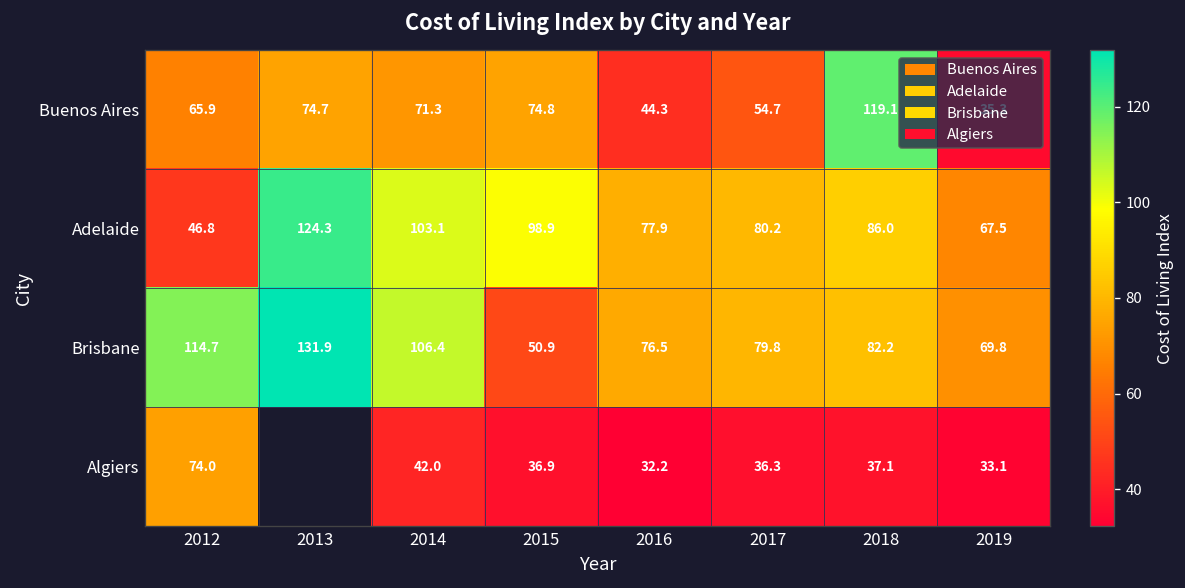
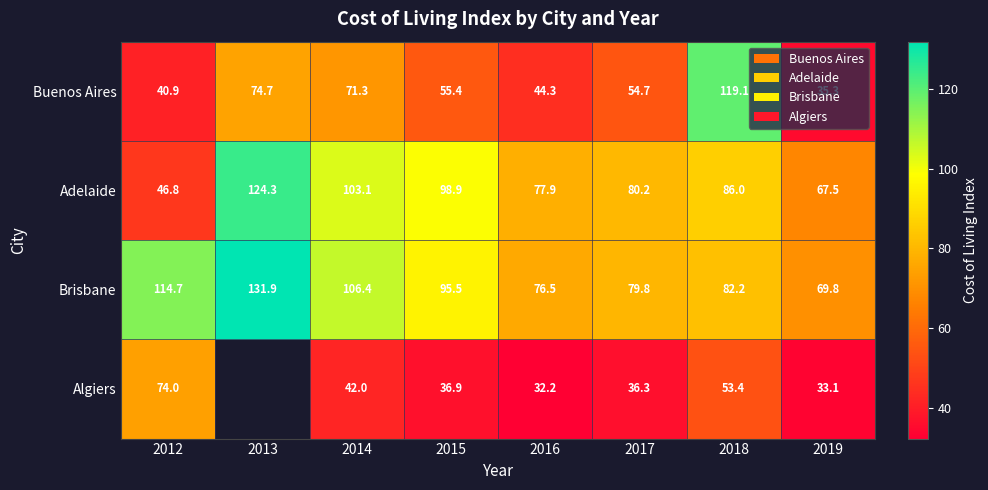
  {
    "Buenos Aires": {
-     "2012": 65.9,
+     "2012": 40.9,
      "2013": 74.7,
      "2014": 71.3,
-     "2015": 74.8,
+     "2015": 55.4,
      "2016": 44.3,
      "2017": 54.7,
      "2018": 119.1
    },
    "Adelaide": {
      "2012": 46.8,
      "2013": 124.3,
      "2014": 103.1,
      "2015": 98.9,
      "2016": 77.9,
      "2017": 80.2,
      "2018": 86.0,
      "2019": 67.5
    },
    "Brisbane": {
      "2012": 114.7,
      "2013": 131.9,
      "2014": 106.4,
-     "2015": 50.9,
+     "2015": 95.5,
      "2016": 76.5,
      "2017": 79.8,
      "2018": 82.2,
      "2019": 69.8
    },
    "Algiers": {
      "2012": 74.0,
      "2014": 42.0,
      "2015": 36.9,
      "2016": 32.2,
      "2017": 36.3,
-     "2018": 37.1,
+     "2018": 53.4,
      "2019": 33.1
    }
  }
